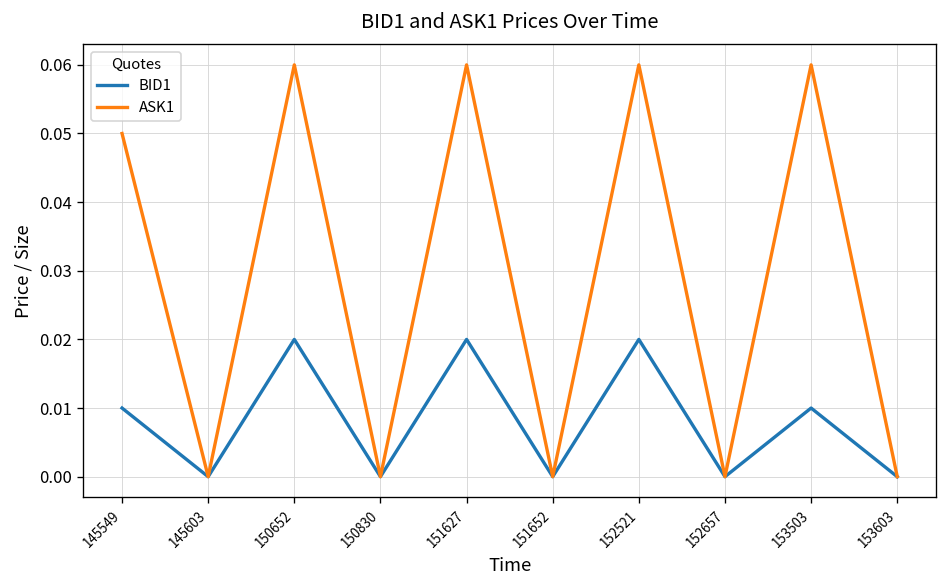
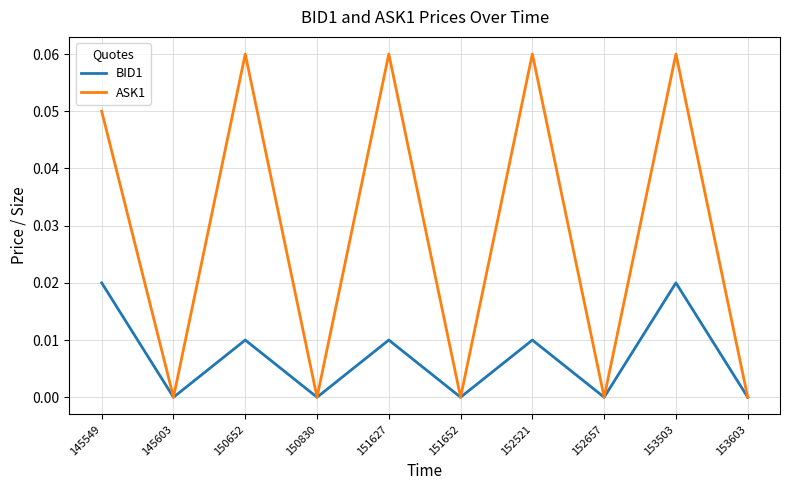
  {
    "BID1": {
-     "145549": 0.01,
-     "150652": 0.02,
-     "151627": 0.02,
-     "152521": 0.02,
-     "153503": 0.01
+     "145549": 0.02,
+     "150652": 0.01,
+     "151627": 0.01,
+     "152521": 0.01,
+     "153503": 0.02
    },
    "ASK1": {
      "145549": 0.05,
      "150652": 0.06,
      "151627": 0.06,
      "152521": 0.06,
      "153503": 0.06
    }
  }
